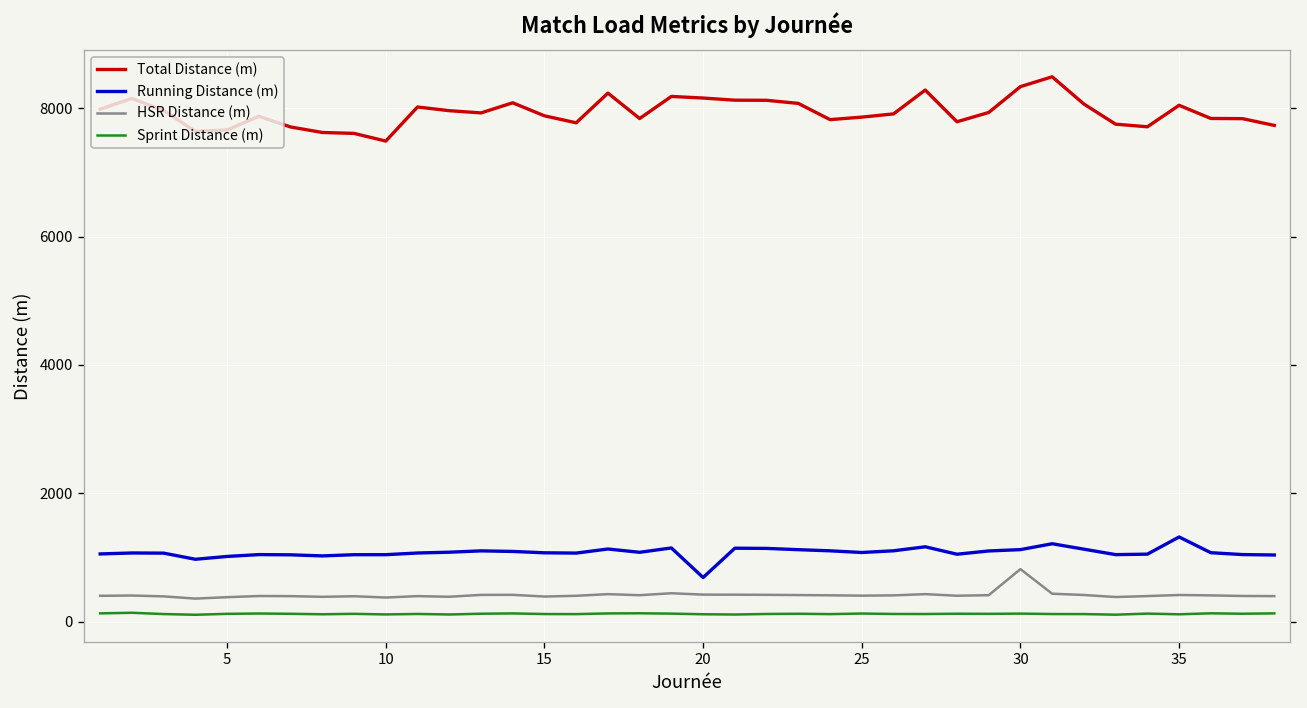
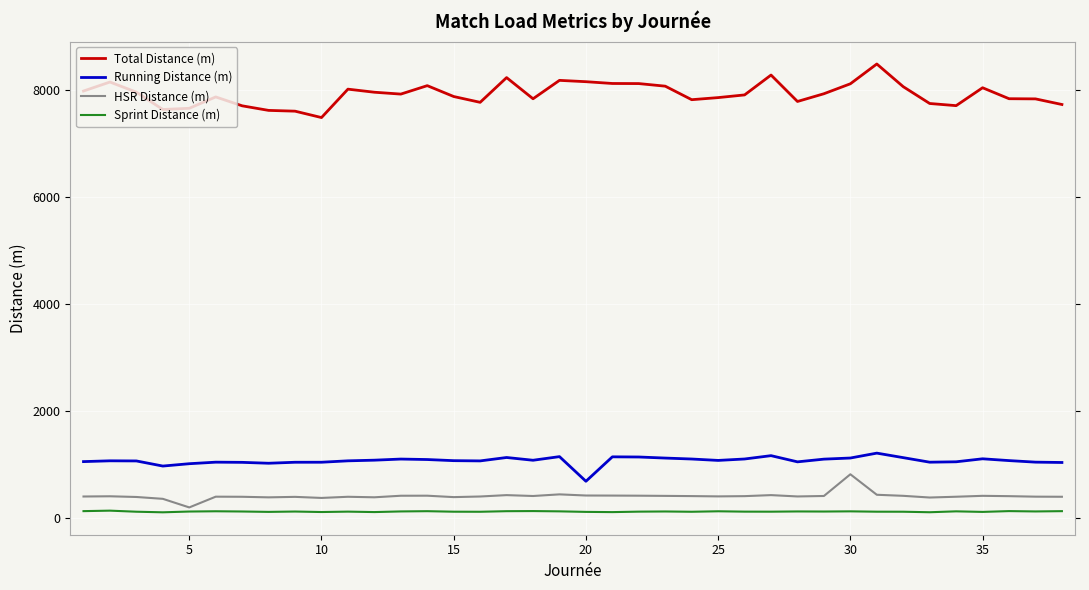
  {
    "Total Distance (m)": {
      "10": 7500,
      "15": 7900,
      "20": 8200,
      "25": 7900,
-     "30": 8300,
+     "30": 8100,
      "35": 8000
    },
    "Running Distance (m)": {
      "5": 1000,
      "10": 1000,
      "15": 1100,
      "20": 700,
      "25": 1100,
      "30": 1100,
-     "35": 1300
+     "35": 1100
    },
    "HSR Distance (m)": {
-     "5": 400,
+     "5": 200,
      "10": 400,
      "15": 400,
      "20": 400,
      "25": 400,
      "30": 800,
      "35": 400
    },
    "Sprint Distance (m)": {
      "5": 100,
      "10": 100,
      "15": 100,
      "20": 100,
      "25": 100,
      "30": 100,
      "35": 100
    }
  }
